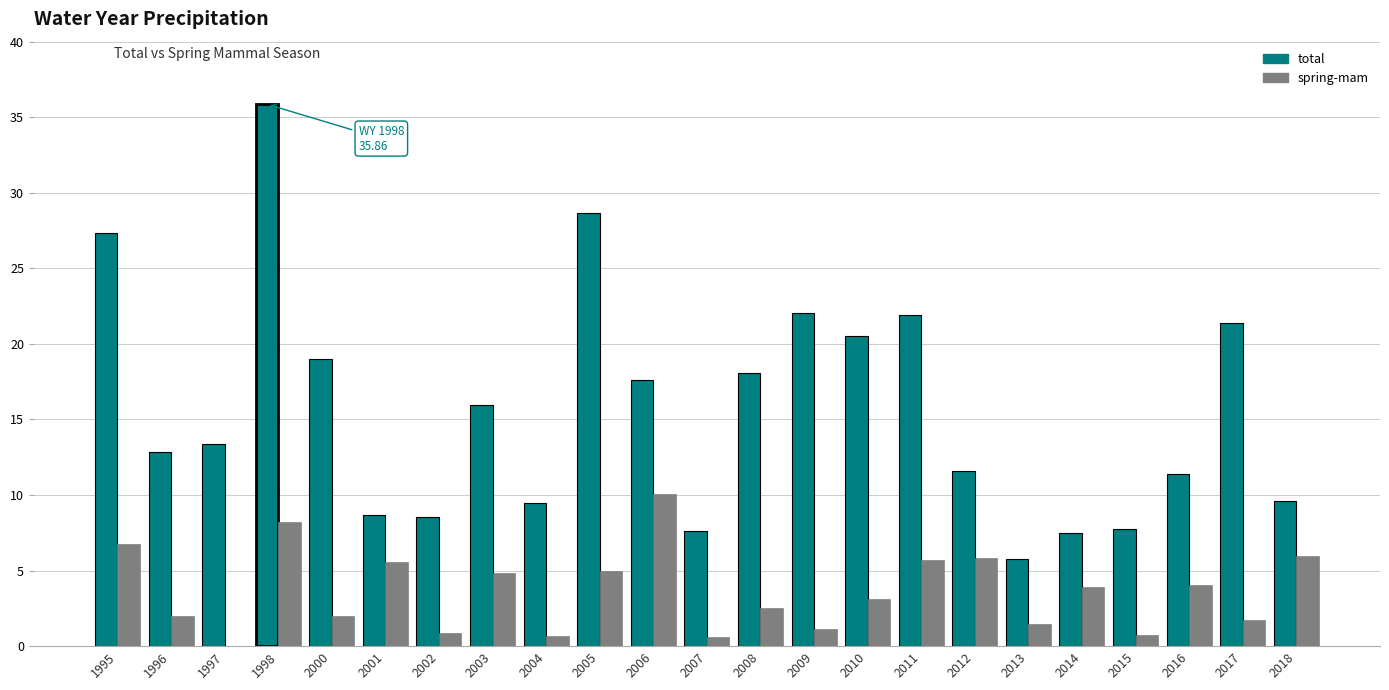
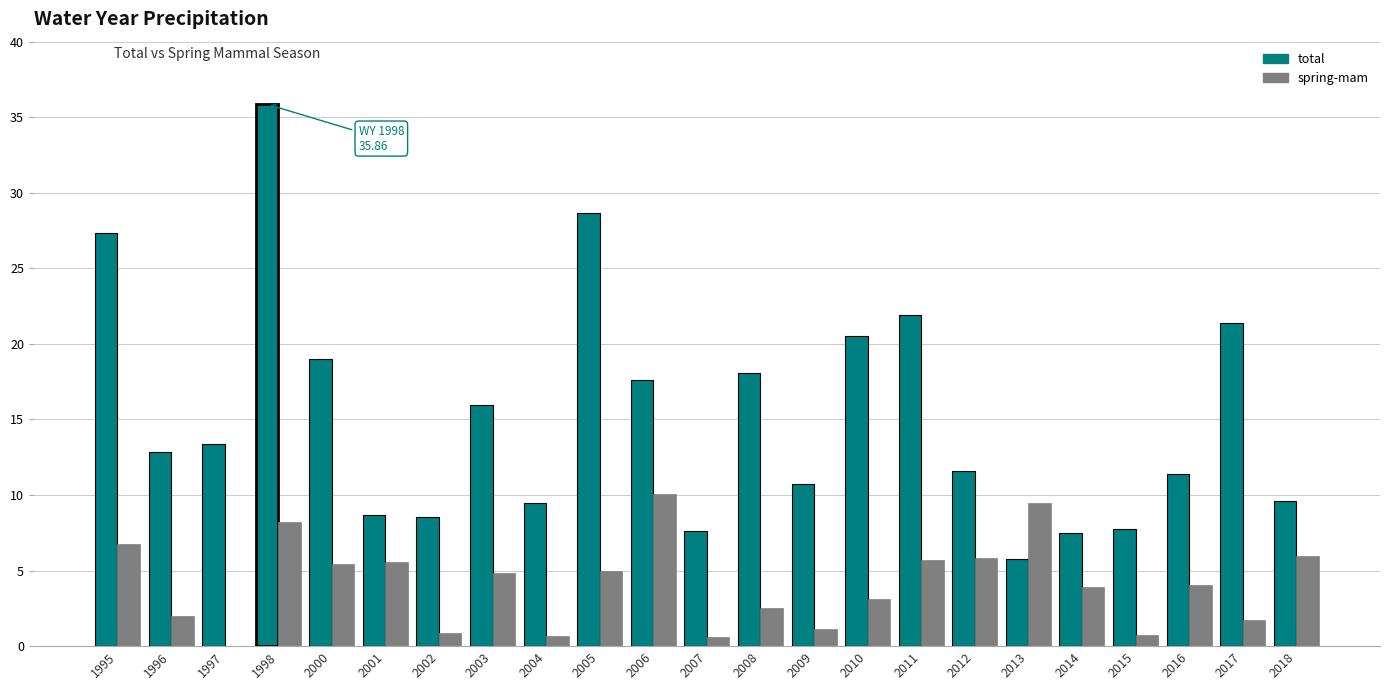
  {
    "total": {
      "1995": 27.4,
      "1996": 12.9,
      "1997": 13.4,
      "2000": 19.0,
      "2001": 8.7,
      "2002": 8.6,
      "2003": 16.0,
      "2004": 9.5,
      "2005": 28.7,
      "2006": 17.6,
      "2007": 7.6,
      "2008": 18.1,
-     "2009": 22.0,
+     "2009": 10.8,
      "2010": 20.5,
      "2011": 21.9,
      "2012": 11.6,
      "2013": 5.7,
      "2014": 7.5,
      "2015": 7.7,
      "2016": 11.4,
      "2017": 21.4,
      "2018": 9.6
    },
    "spring-mam": {
      "1995": 6.8,
      "1996": 2.0,
      "1997": 0.0,
      "1998": 8.2,
-     "2000": 2.0,
+     "2000": 5.4,
      "2001": 5.6,
      "2002": 0.8,
      "2003": 4.9,
      "2004": 0.7,
      "2005": 5.0,
      "2006": 10.1,
      "2007": 0.6,
      "2008": 2.5,
      "2009": 1.1,
      "2010": 3.1,
      "2011": 5.7,
      "2012": 5.8,
-     "2013": 1.5,
+     "2013": 9.5,
      "2014": 3.9,
      "2015": 0.7,
      "2016": 4.0,
      "2017": 1.7,
      "2018": 6.0
    }
  }
